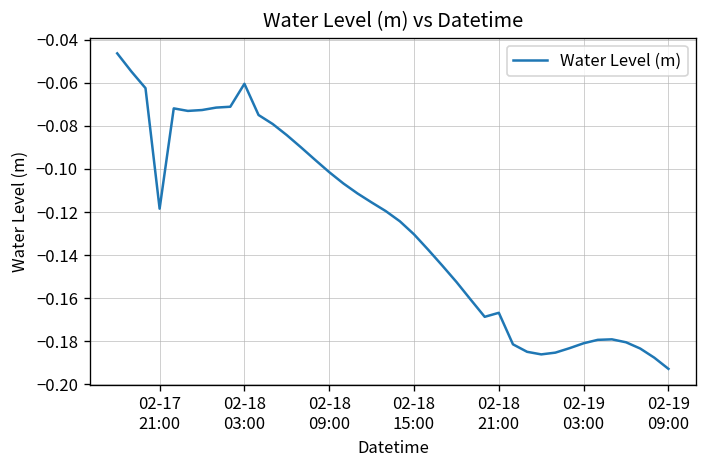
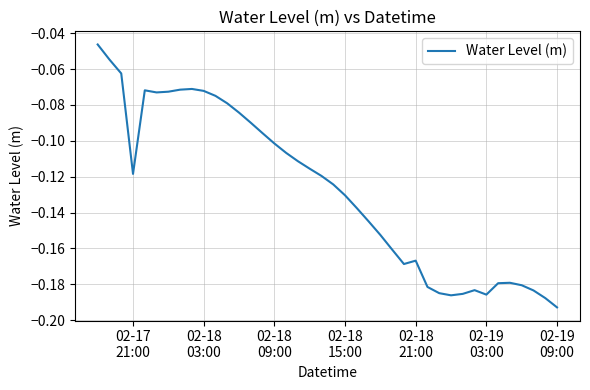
  {
    "02-17 21:00": -0.118,
-   "02-18 03:00": -0.060,
+   "02-18 03:00": -0.072,
    "02-18 09:00": -0.101,
    "02-18 15:00": -0.130,
    "02-18 21:00": -0.167,
-   "02-19 03:00": -0.181,
+   "02-19 03:00": -0.186,
    "02-19 09:00": -0.193
  }
